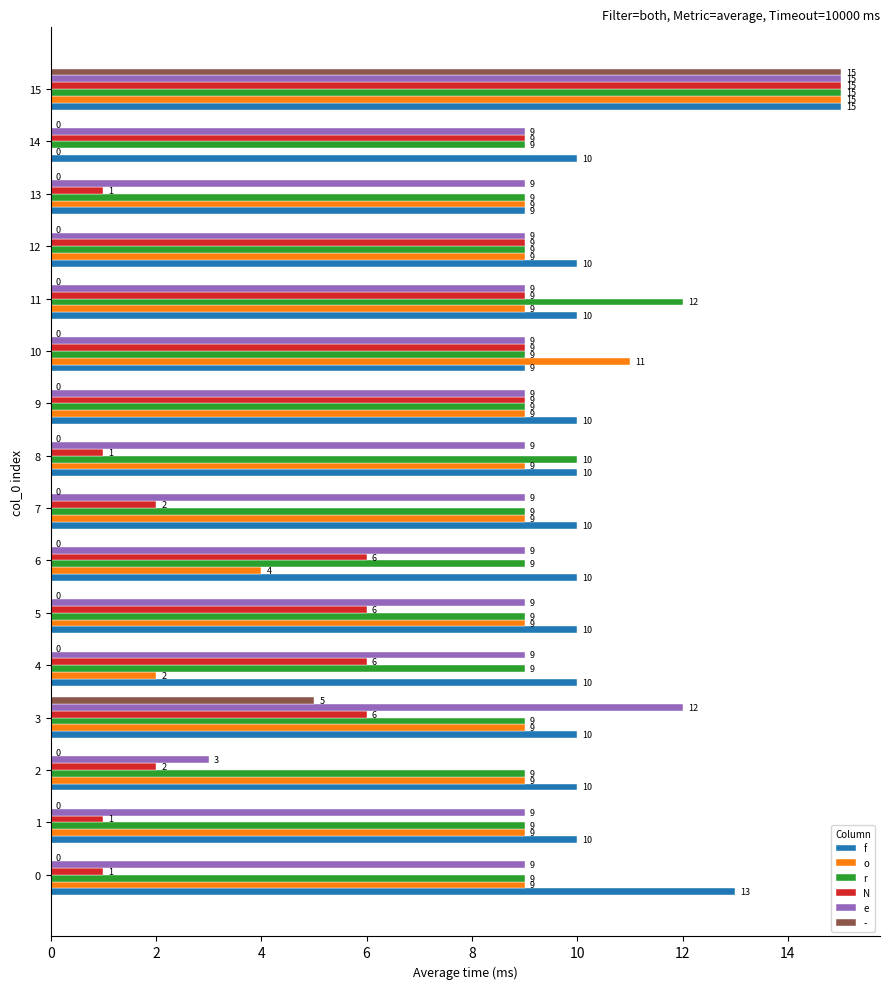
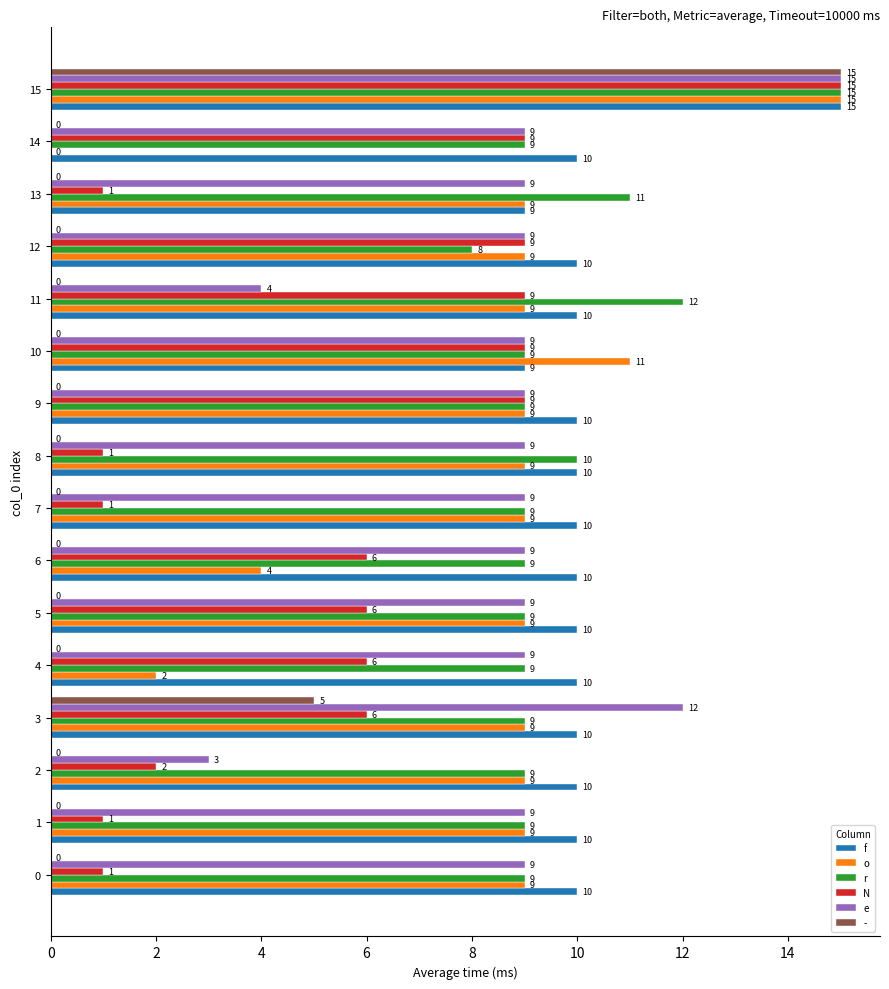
  {
    "f": {
      "14": 10,
      "12": 10,
      "11": 10,
      "10": 9,
      "9": 10,
      "8": 10,
      "7": 10,
      "6": 10,
      "5": 10,
      "4": 10,
      "3": 10,
      "2": 10,
      "1": 10,
-     "0": 13
+     "0": 10
    },
    "o": {
      "14": 0,
      "12": 9,
      "11": 9,
      "10": 11,
      "8": 9,
      "6": 4,
      "4": 2
    },
    "r": {
-     "13": 9,
-     "12": 9,
+     "13": 11,
+     "12": 8,
      "11": 12,
      "8": 10,
      "6": 9,
      "4": 9
    },
    "N": {
      "13": 1,
      "11": 9,
      "8": 1,
-     "7": 2,
+     "7": 1,
      "6": 6,
      "5": 6,
      "4": 6,
      "3": 6,
      "2": 2,
      "1": 1,
      "0": 1
    },
    "e": {
      "13": 9,
-     "11": 9,
+     "11": 4,
      "8": 9,
      "7": 9,
      "6": 9,
      "5": 9,
      "4": 9,
      "3": 12,
      "2": 3,
      "1": 9,
      "0": 9
    },
    "-": {
      "14": 0,
      "13": 0,
      "12": 0,
      "11": 0,
      "10": 0,
      "9": 0,
      "8": 0,
      "7": 0,
      "6": 0,
      "5": 0,
      "4": 0,
      "3": 5,
      "2": 0,
      "1": 0,
      "0": 0
    }
  }
